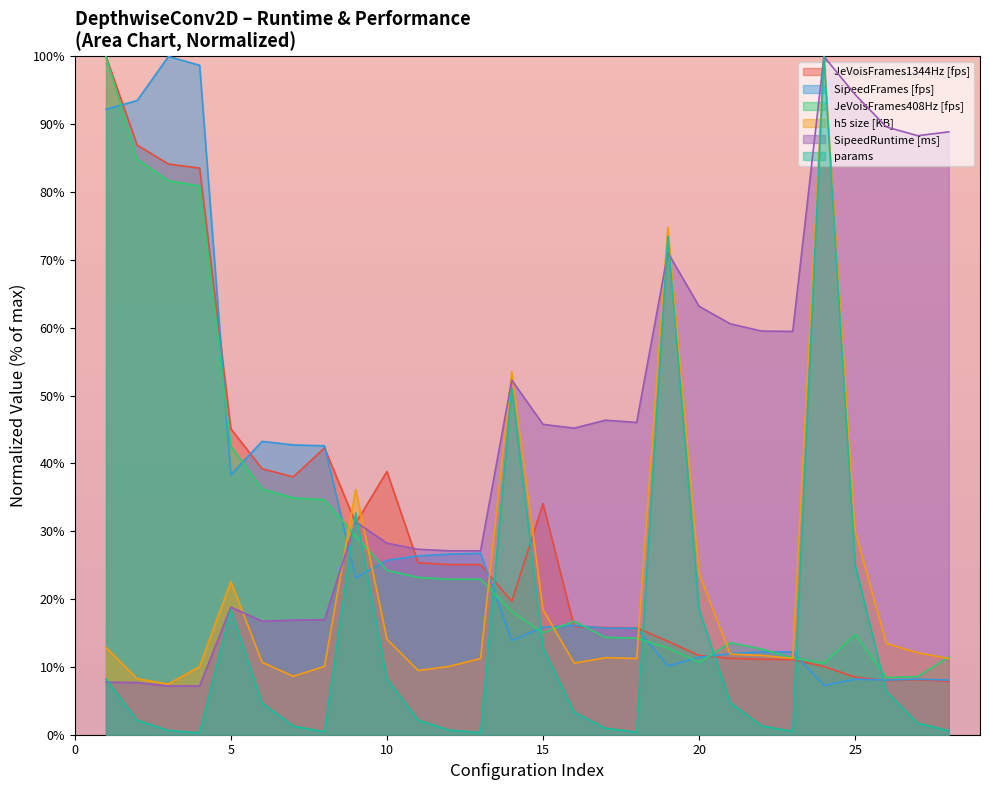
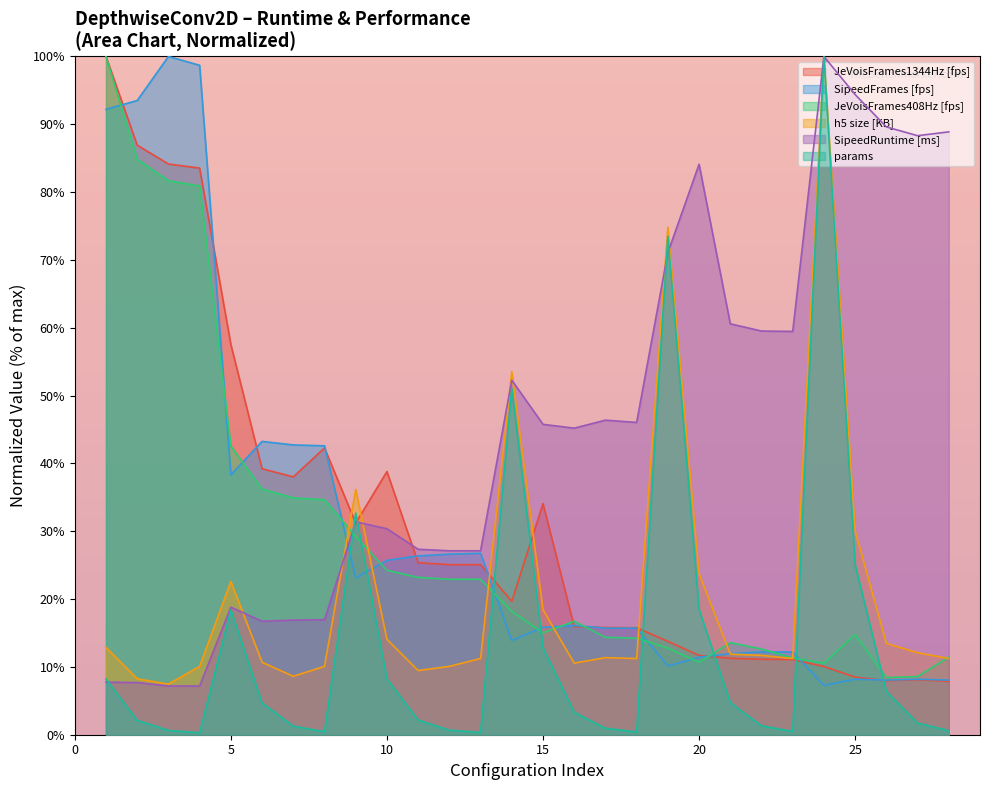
  {
    "JeVoisFrames1344Hz [fps]": {
-     "5": "45%",
+     "5": "58%",
      "10": "39%",
      "15": "34%"
    },
    "h5 size [KB]": {
      "5": "23%",
      "10": "14%",
      "15": "18%",
      "20": "24%",
      "25": "30%"
    },
    "SipeedRuntime [ms]": {
      "5": "19%",
-     "10": "28%",
+     "10": "30%",
      "15": "46%",
-     "20": "63%"
+     "20": "84%"
    }
  }
